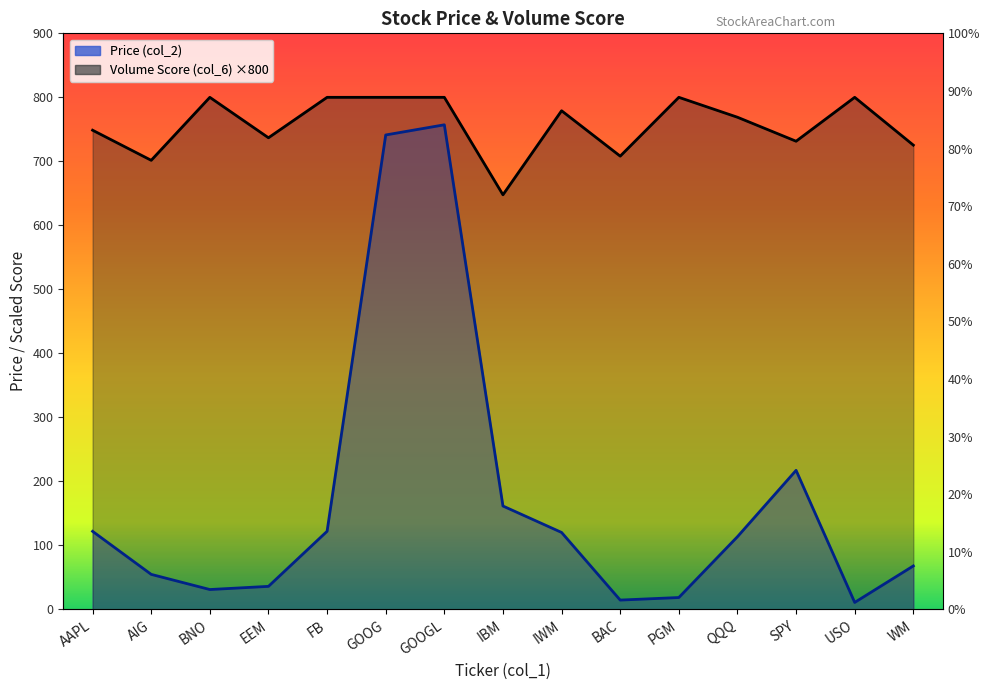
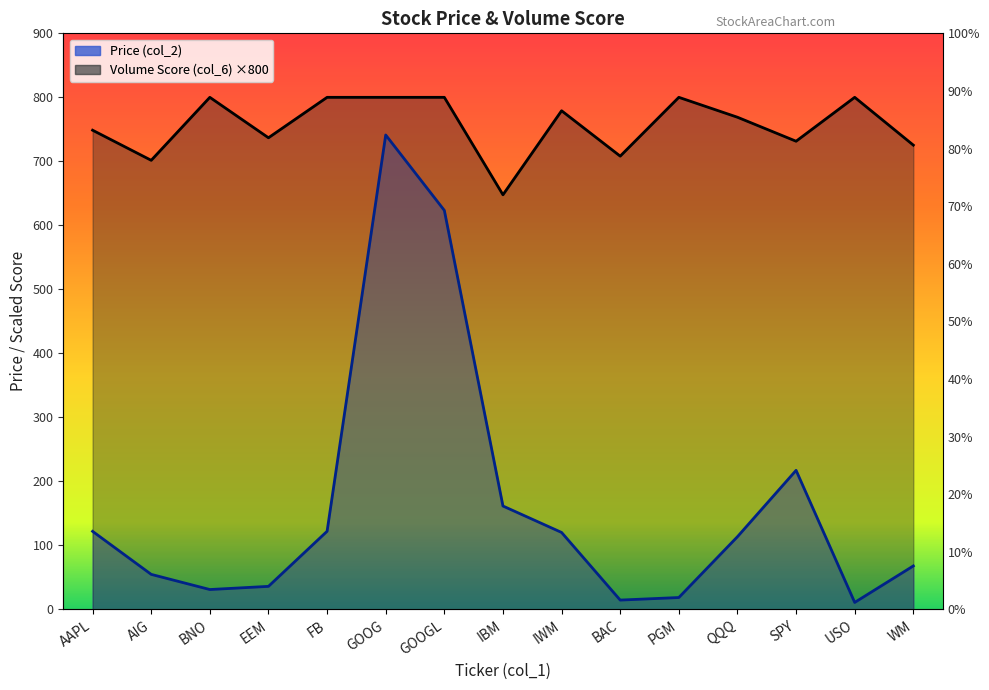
  {
    "Price (col_2)": {
      "AAPL": 120,
      "AIG": 50,
      "BNO": 30,
      "EEM": 40,
      "FB": 120,
      "GOOG": 740,
-     "GOOGL": 760,
+     "GOOGL": 620,
      "IBM": 160,
      "IWM": 120,
      "BAC": 10,
      "PGM": 20,
      "QQQ": 110,
      "SPY": 220,
      "USO": 10,
      "WM": 70
    },
    "Volume Score (col_6) ×800": {
      "AAPL": 750,
      "AIG": 700,
      "BNO": 800,
      "EEM": 740,
      "FB": 800,
      "GOOG": 800,
      "GOOGL": 800,
      "IBM": 650,
      "IWM": 780,
      "BAC": 710,
      "PGM": 800,
      "QQQ": 770,
      "SPY": 730,
      "USO": 800,
      "WM": 730
    }
  }
